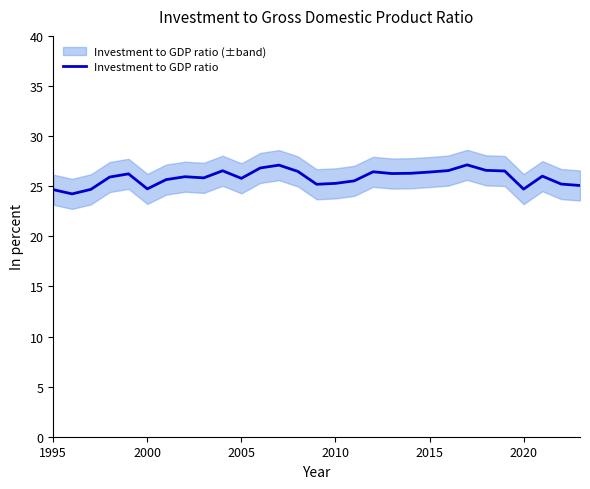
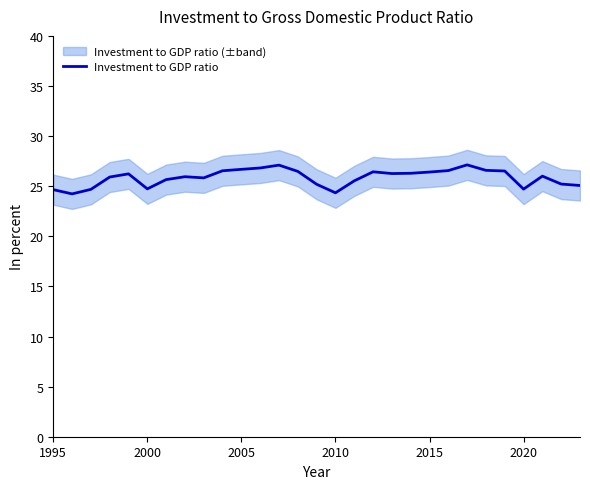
  {
    "Investment to GDP ratio": {
      "1995": 24.7,
      "2000": 24.7,
-     "2005": 25.8,
-     "2010": 25.3,
+     "2005": 26.7,
+     "2010": 24.3,
      "2015": 26.4,
      "2020": 24.7
    }
  }
